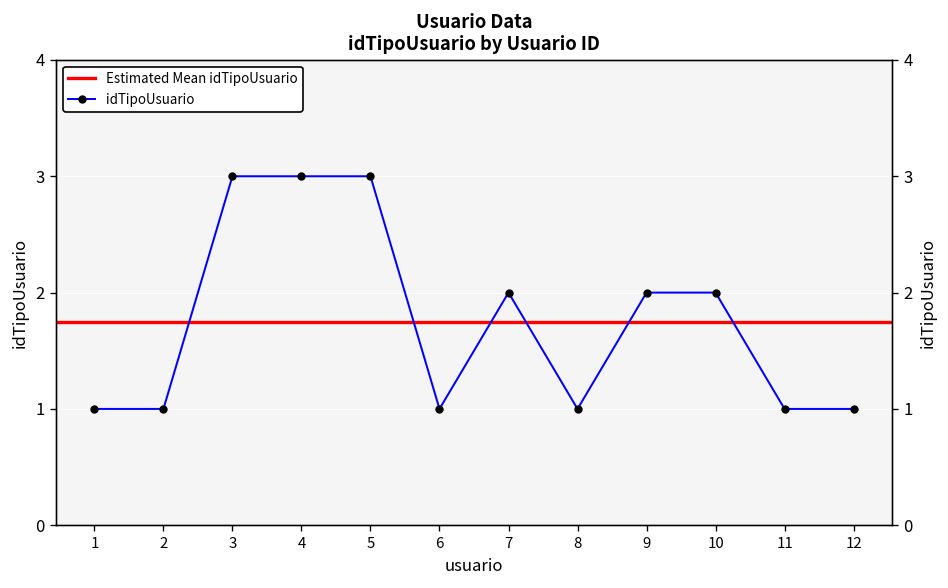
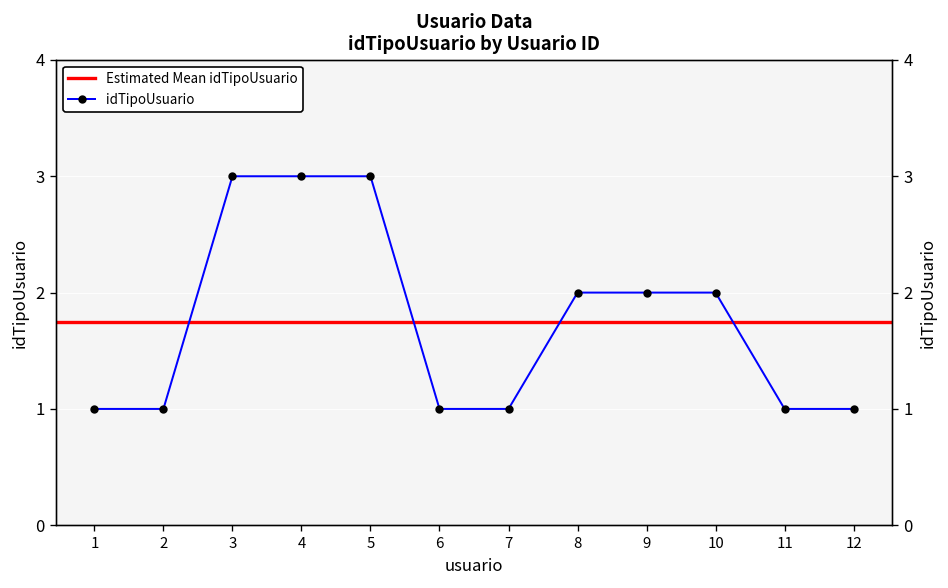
  {
    "1": 1,
    "2": 1,
    "3": 3,
    "4": 3,
    "5": 3,
    "6": 1,
-   "7": 2,
-   "8": 1,
+   "7": 1,
+   "8": 2,
    "9": 2,
    "10": 2,
    "11": 1,
    "12": 1
  }
